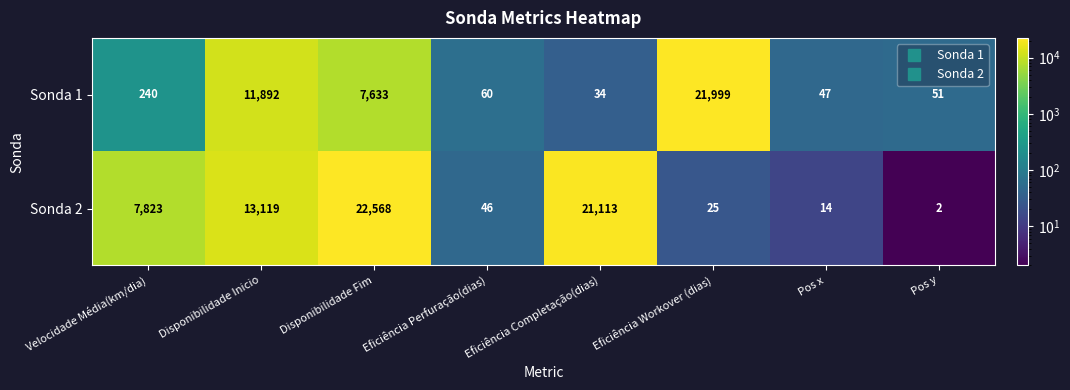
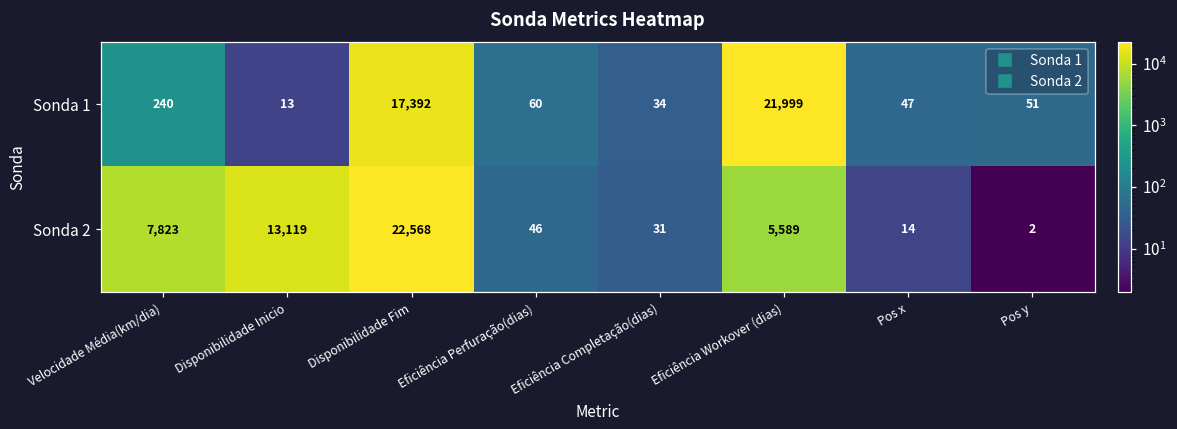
  {
    "Sonda 1": {
      "Velocidade Média(km/dia)": "240",
-     "Disponibilidade Inicio": "11,892",
-     "Disponibilidade Fim": "7,633",
+     "Disponibilidade Inicio": "13",
+     "Disponibilidade Fim": "17,392",
      "Eficiência Perfuração(dias)": "60",
      "Eficiência Completação(dias)": "34",
      "Eficiência Workover (dias)": "21,999",
      "Pos x": "47",
      "Pos y": "51"
    },
    "Sonda 2": {
      "Velocidade Média(km/dia)": "7,823",
      "Disponibilidade Inicio": "13,119",
      "Disponibilidade Fim": "22,568",
      "Eficiência Perfuração(dias)": "46",
-     "Eficiência Completação(dias)": "21,113",
-     "Eficiência Workover (dias)": "25",
+     "Eficiência Completação(dias)": "31",
+     "Eficiência Workover (dias)": "5,589",
      "Pos x": "14",
      "Pos y": "2"
    }
  }
